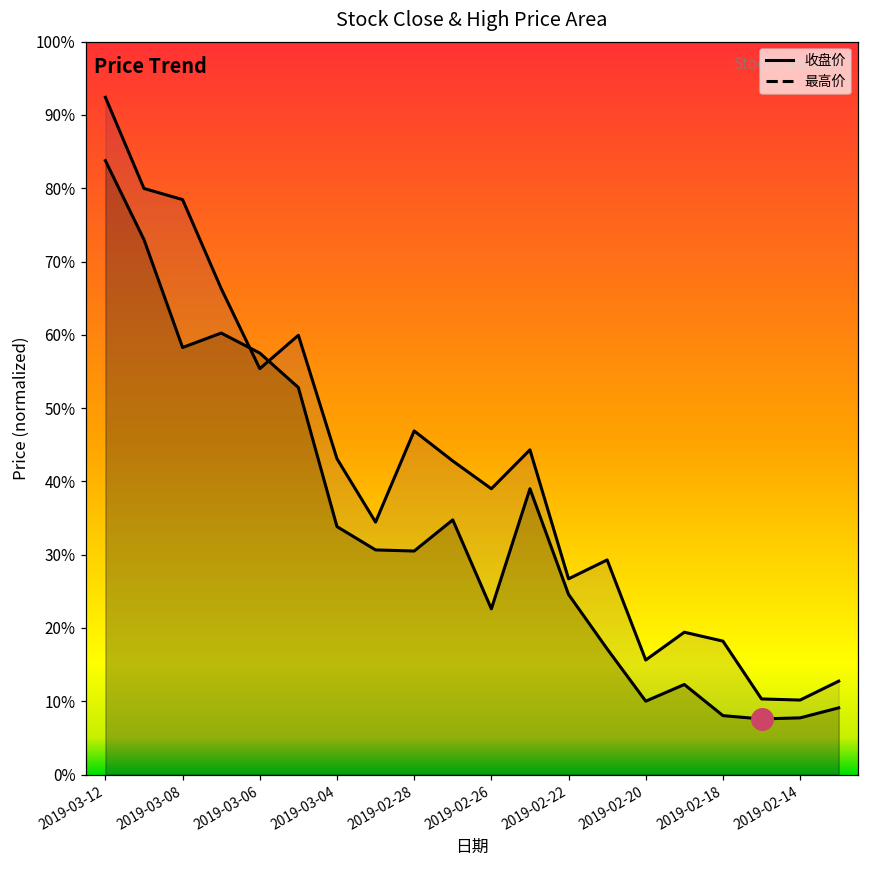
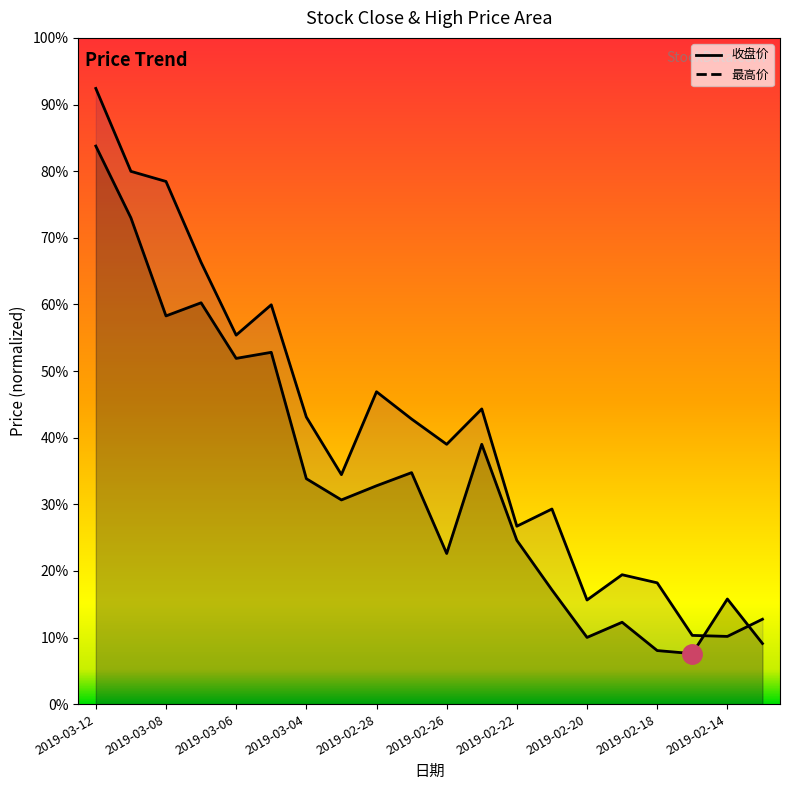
  {
    "收盘价": {
      "2019-03-12": "84%",
      "2019-03-08": "58%",
-     "2019-03-06": "58%",
+     "2019-03-06": "52%",
      "2019-03-04": "34%",
-     "2019-02-28": "31%",
+     "2019-02-28": "33%",
      "2019-02-26": "23%",
      "2019-02-22": "25%",
      "2019-02-20": "10%",
      "2019-02-18": "8%",
-     "2019-02-14": "8%"
+     "2019-02-14": "16%"
    }
  }
